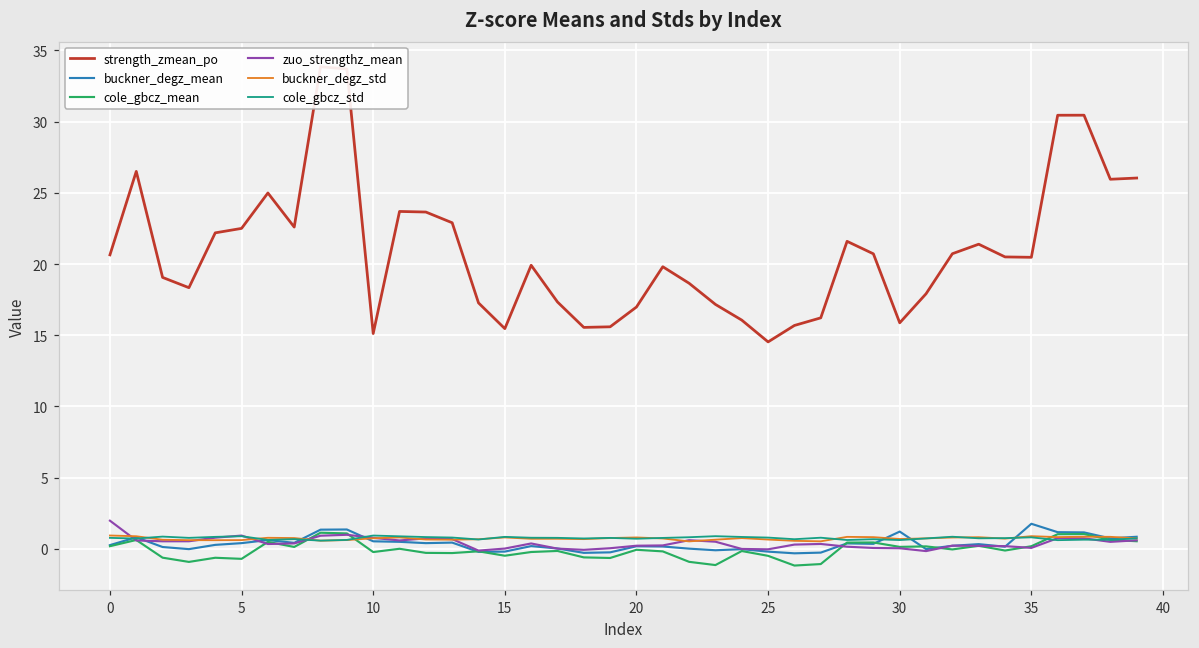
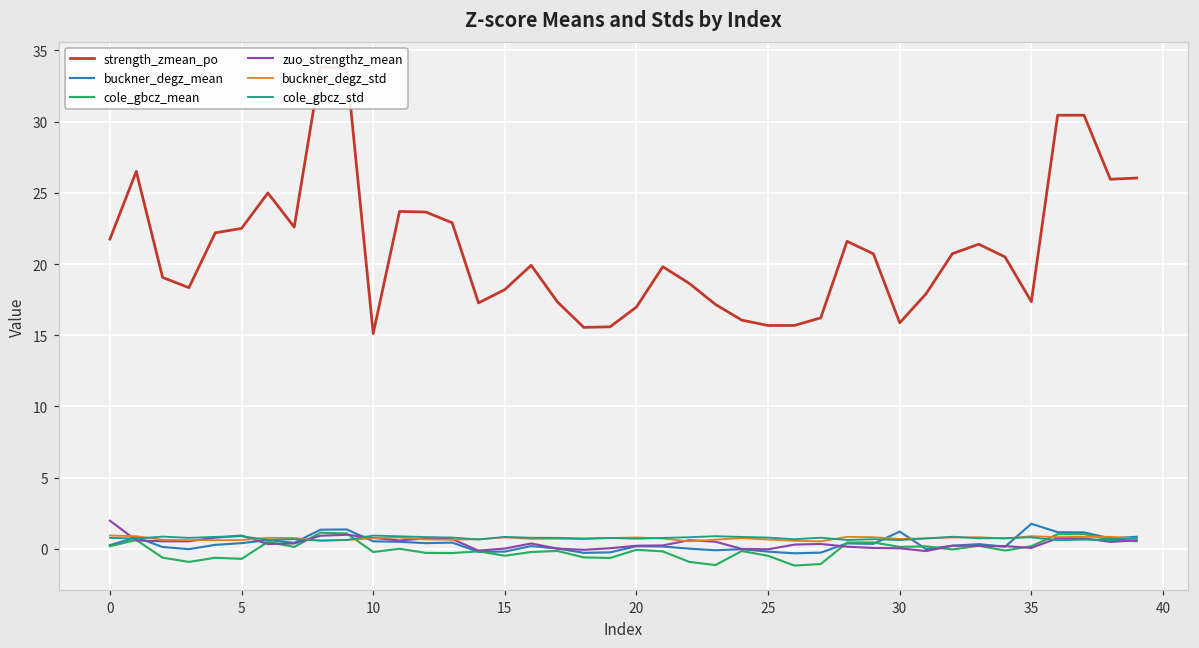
  {
    "strength_zmean_po": {
-     "0": 20.6,
+     "0": 21.7,
      "5": 22.5,
      "10": 15.1,
-     "15": 15.5,
+     "15": 18.2,
      "20": 17.0,
-     "25": 14.5,
+     "25": 15.7,
      "30": 15.9,
-     "35": 20.5
+     "35": 17.4
    },
    "buckner_degz_mean": {
      "5": 0.4,
      "10": 0.5,
      "15": -0.2,
      "30": 1.2,
      "35": 1.8
    },
    "zuo_strengthz_mean": {
      "0": 2.0,
      "15": 0.0
    },
    "buckner_degz_std": {
      "5": 0.6
    }
  }
